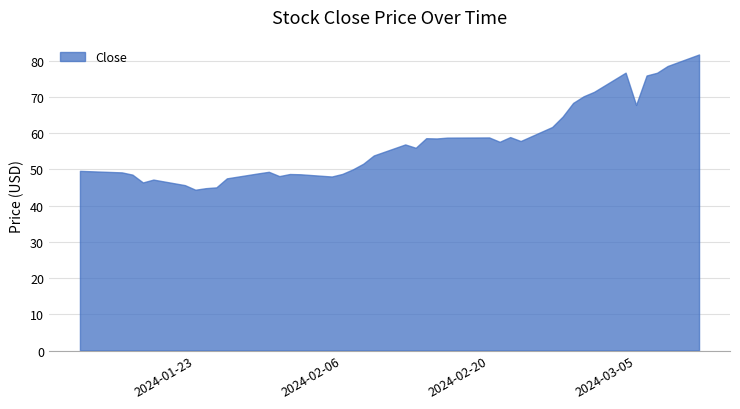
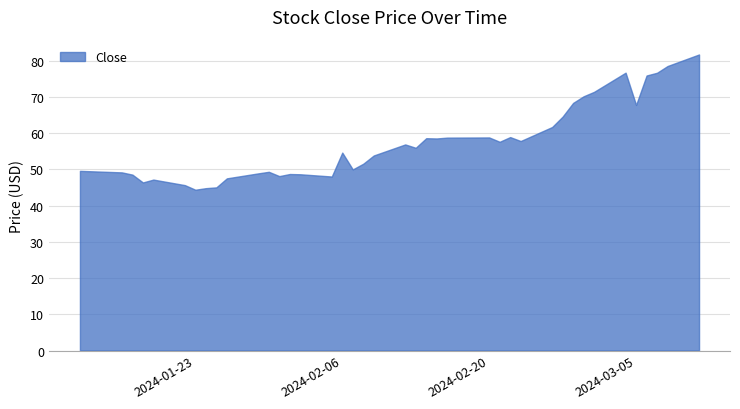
  {
    "2024-01-23": 44,
-   "2024-02-06": 49,
+   "2024-02-06": 55,
    "2024-02-20": 59,
    "2024-03-05": 68
  }
